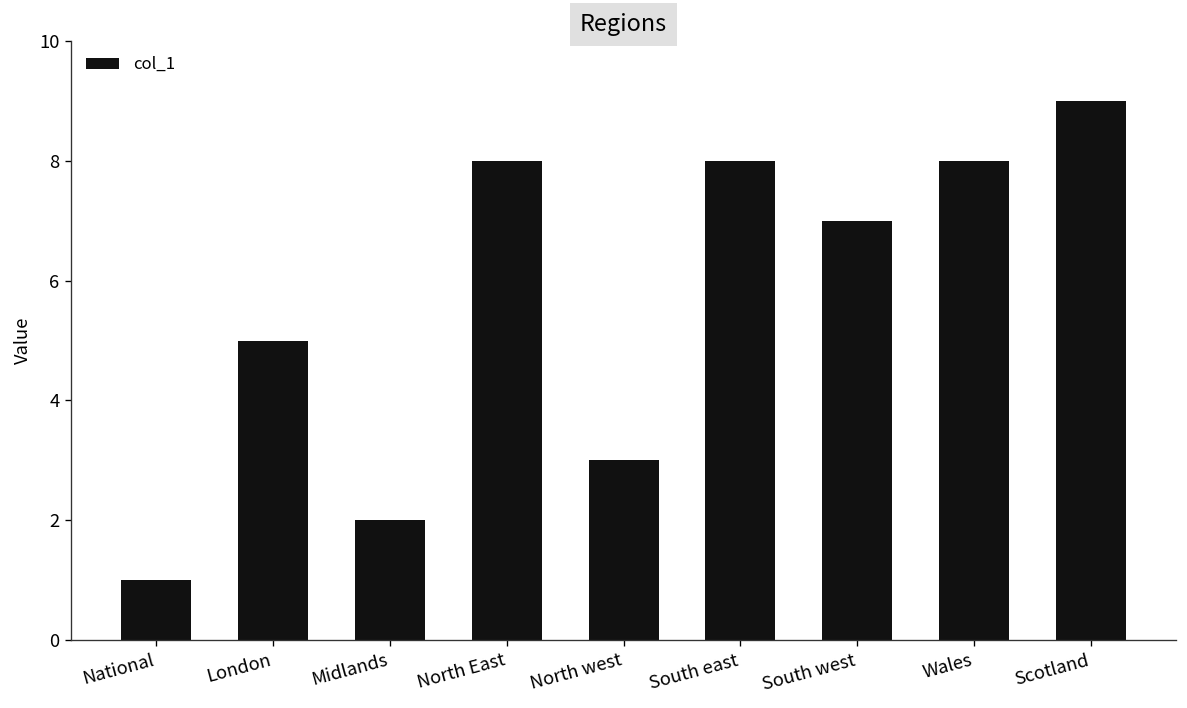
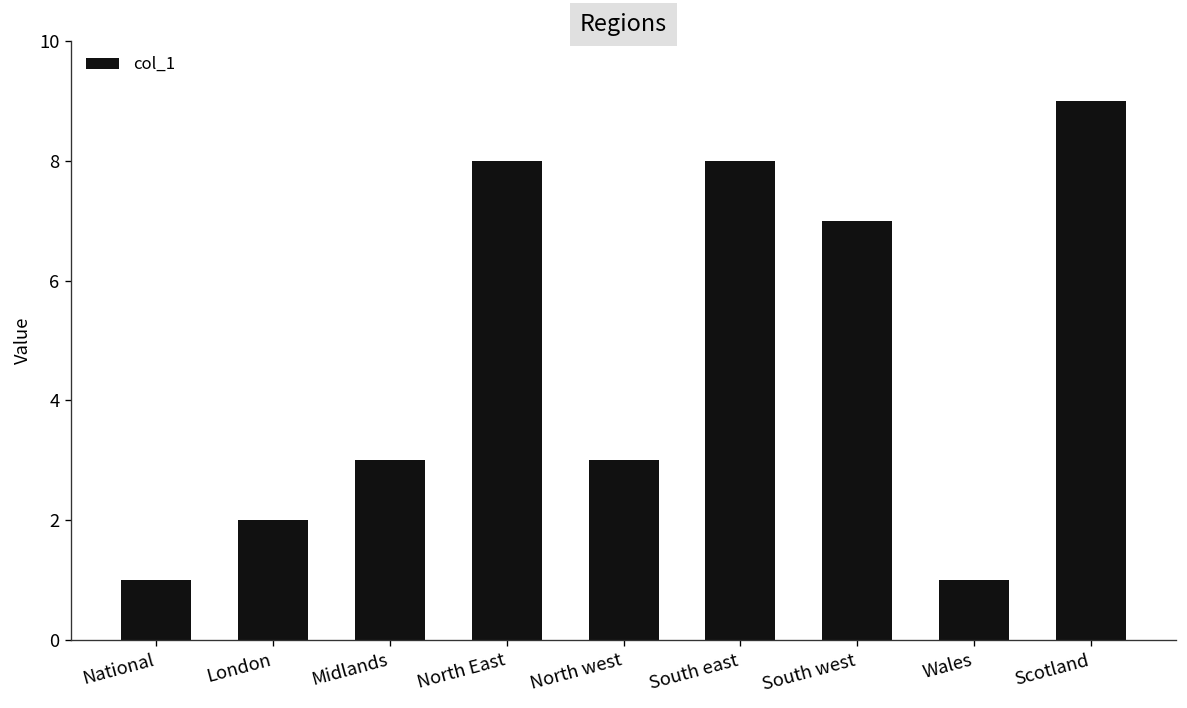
  {
    "National": 1,
-   "London": 5,
-   "Midlands": 2,
+   "London": 2,
+   "Midlands": 3,
    "North East": 8,
    "North west": 3,
    "South east": 8,
    "South west": 7,
-   "Wales": 8,
+   "Wales": 1,
    "Scotland": 9
  }
